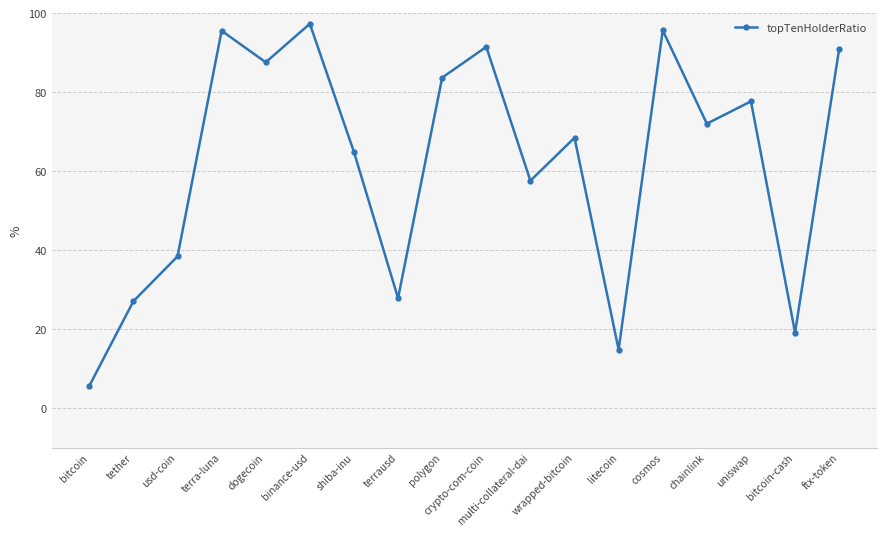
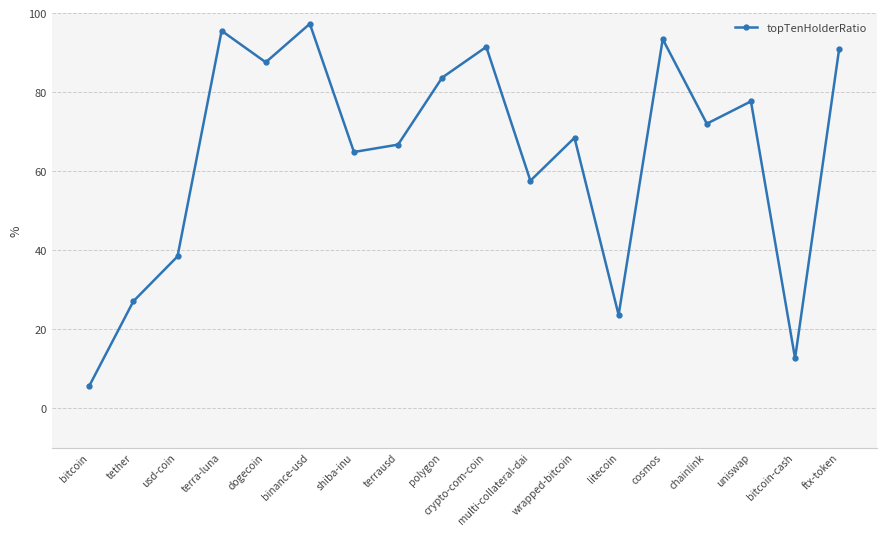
  {
    "bitcoin": 6,
    "tether": 27,
    "usd-coin": 38,
    "terra-luna": 96,
    "dogecoin": 88,
    "binance-usd": 97,
    "shiba-inu": 65,
-   "terrausd": 28,
+   "terrausd": 67,
    "polygon": 84,
    "crypto-com-coin": 92,
    "multi-collateral-dai": 58,
    "wrapped-bitcoin": 68,
-   "litecoin": 15,
-   "cosmos": 96,
+   "litecoin": 24,
+   "cosmos": 93,
    "chainlink": 72,
    "uniswap": 78,
-   "bitcoin-cash": 19,
+   "bitcoin-cash": 13,
    "ftx-token": 91
  }
